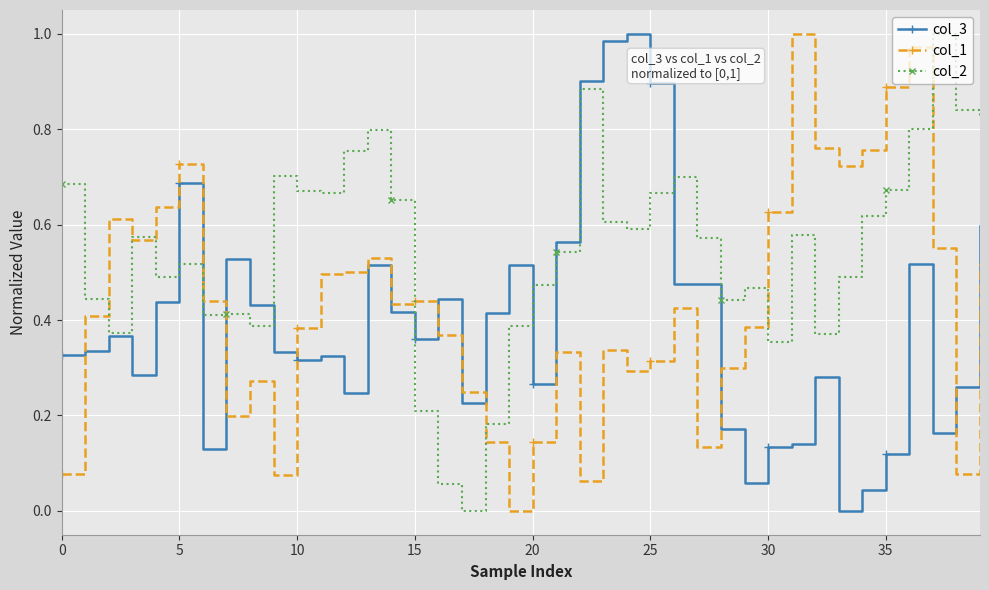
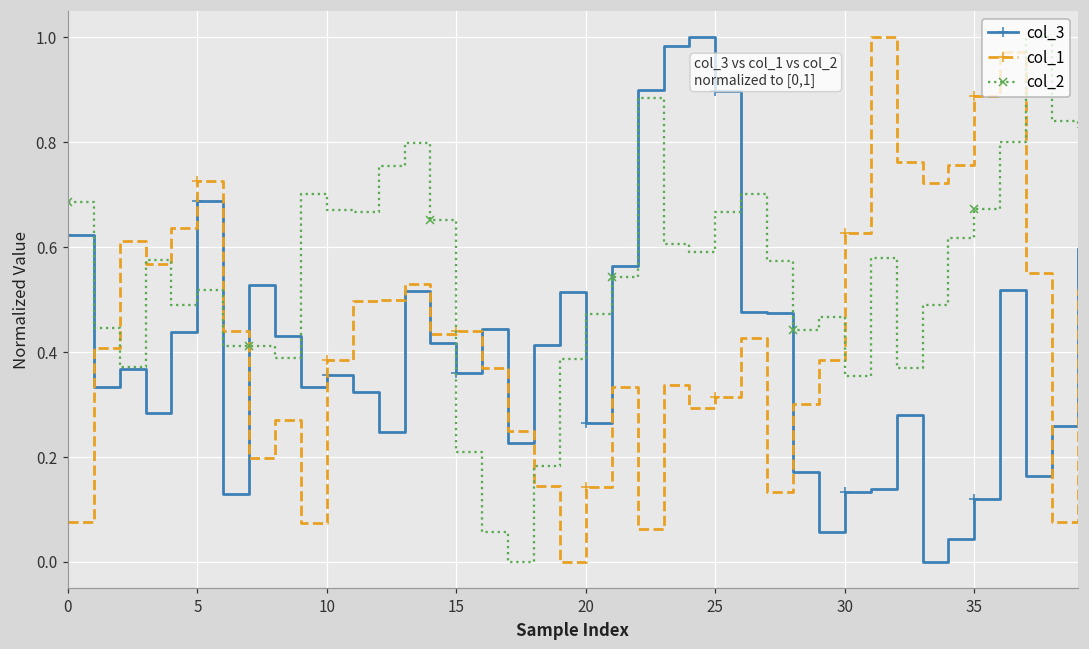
  {
    "col_3": {
-     "0": 0.33,
+     "0": 0.62,
      "5": 0.69,
-     "10": 0.32,
+     "10": 0.36,
      "15": 0.36,
      "20": 0.27,
      "30": 0.13,
      "35": 0.12
    },
    "col_1": {
      "0": 0.08,
      "5": 0.73,
      "10": 0.38,
      "15": 0.44,
      "20": 0.14,
      "25": 0.31,
      "30": 0.63,
      "35": 0.89
    },
    "col_2": {
      "0": 0.69,
      "5": 0.52,
      "10": 0.67,
      "15": 0.21,
      "20": 0.47,
      "25": 0.67,
      "30": 0.36,
      "35": 0.67
    }
  }
